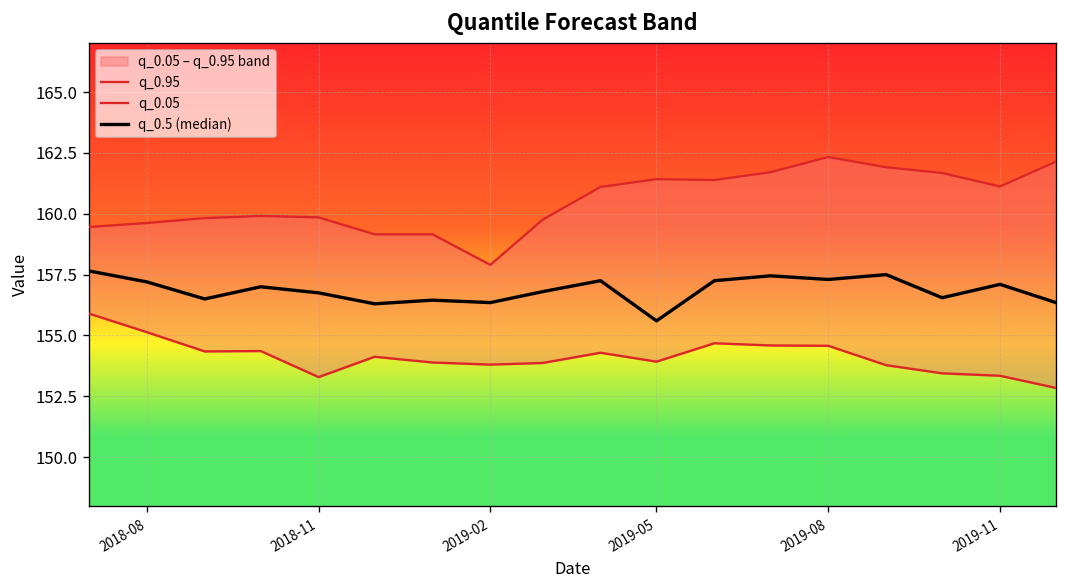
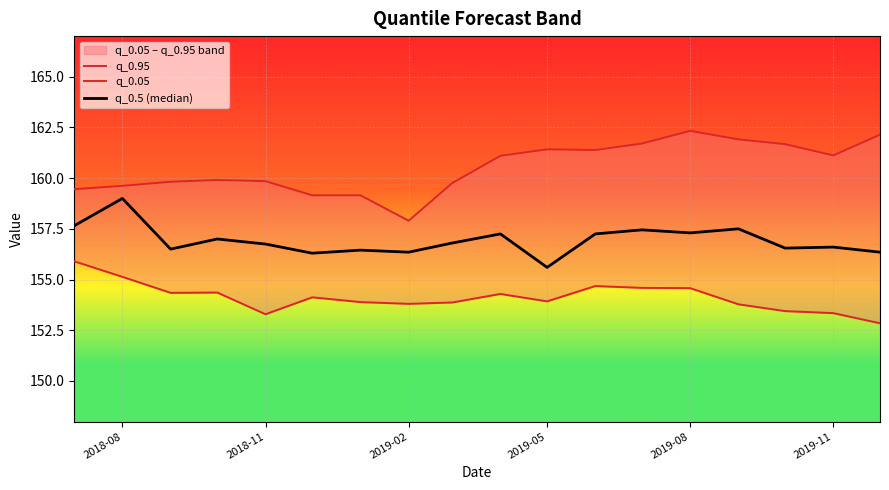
  {
    "q_0.05 – q_0.95 band": {
      "2018-08": 159.6,
      "2018-11": 159.9,
      "2019-02": 157.9,
      "2019-05": 161.4,
      "2019-08": 162.3,
      "2019-11": 161.1
    },
    "q_0.05": {
      "2018-08": 155.1,
      "2018-11": 153.3,
      "2019-02": 153.8,
      "2019-05": 153.9,
      "2019-08": 154.6,
      "2019-11": 153.3
    },
    "q_0.5 (median)": {
-     "2018-08": 157.2,
+     "2018-08": 159.0,
      "2018-11": 156.8,
      "2019-02": 156.4,
      "2019-05": 155.6,
      "2019-08": 157.3,
-     "2019-11": 157.1
+     "2019-11": 156.6
    }
  }
